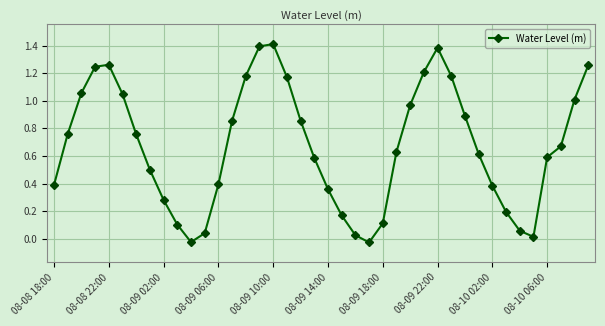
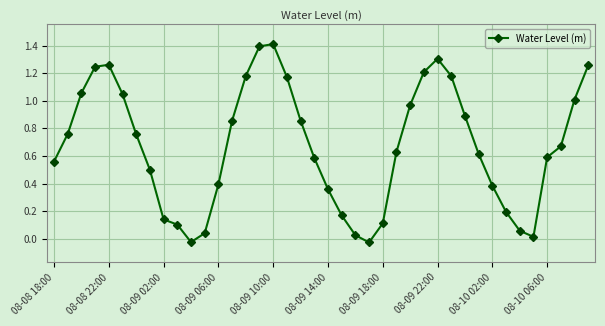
  {
-   "08-08 18:00": 0.39,
+   "08-08 18:00": 0.56,
    "08-08 22:00": 1.26,
-   "08-09 02:00": 0.28,
+   "08-09 02:00": 0.14,
    "08-09 06:00": 0.39,
    "08-09 10:00": 1.41,
    "08-09 14:00": 0.36,
    "08-09 18:00": 0.11,
-   "08-09 22:00": 1.38,
+   "08-09 22:00": 1.30,
    "08-10 02:00": 0.39,
    "08-10 06:00": 0.59
  }
